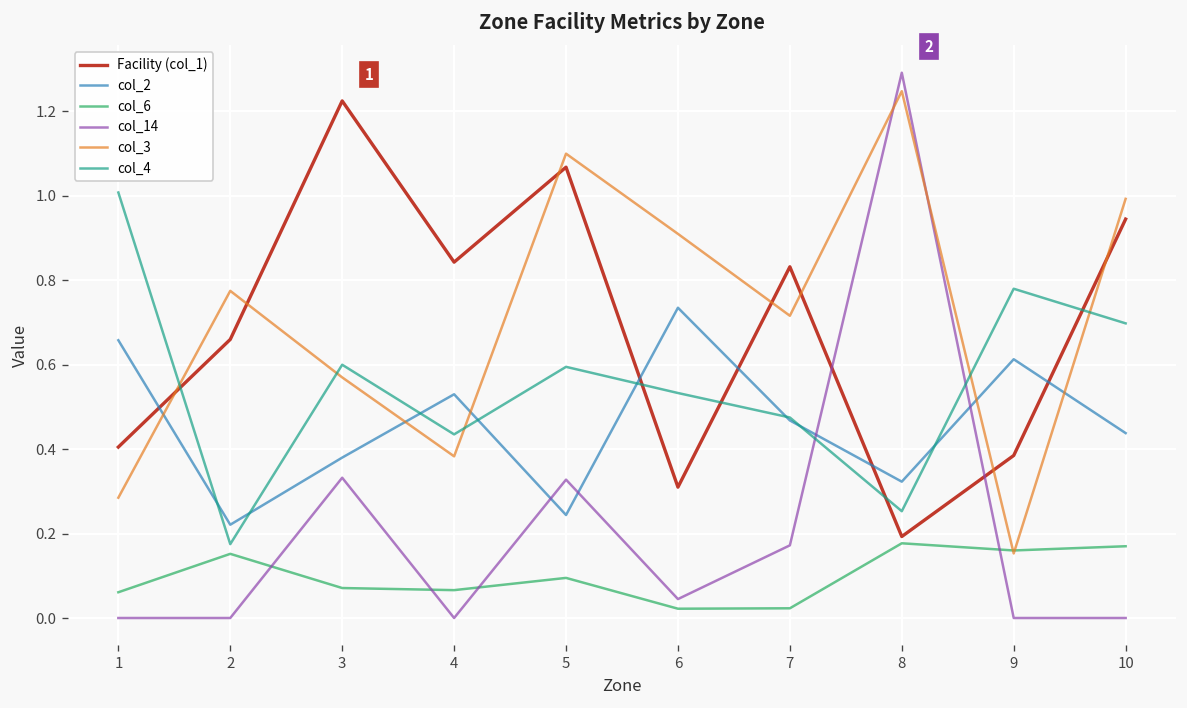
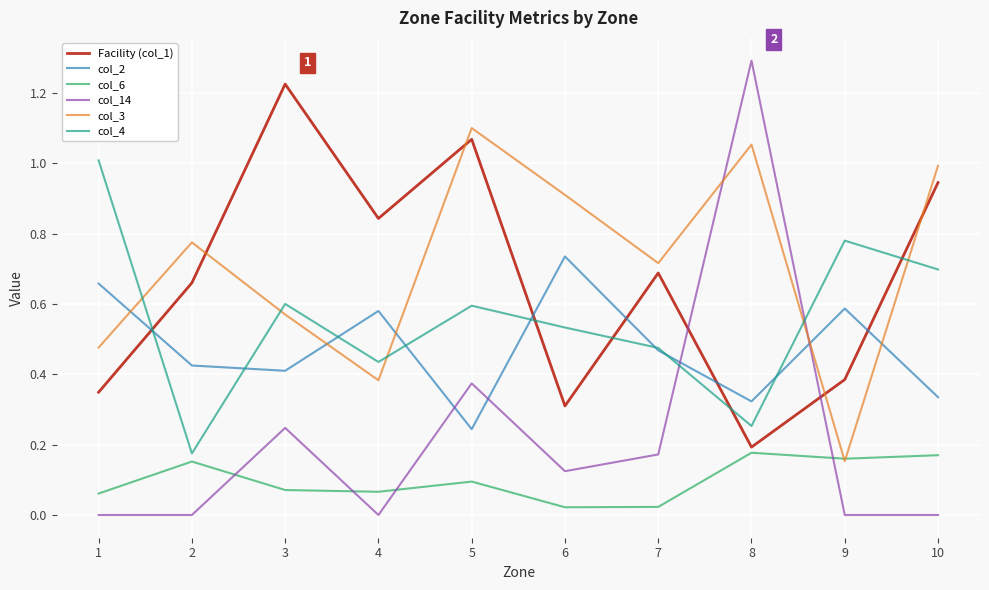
  {
    "Facility (col_1)": {
-     "1": 0.41,
+     "1": 0.35,
      "2": 0.66,
      "4": 0.84,
      "5": 1.07,
      "6": 0.31,
-     "7": 0.83,
+     "7": 0.69,
      "8": 0.19,
      "9": 0.39,
      "10": 0.95
    },
    "col_2": {
      "1": 0.66,
-     "2": 0.22,
-     "3": 0.38,
-     "4": 0.53,
+     "2": 0.43,
+     "3": 0.41,
+     "4": 0.58,
      "5": 0.24,
      "6": 0.74,
      "8": 0.32,
-     "9": 0.61,
-     "10": 0.44
+     "9": 0.59,
+     "10": 0.34
    },
    "col_14": {
      "1": 0.00,
      "2": 0.00,
-     "3": 0.33,
+     "3": 0.25,
      "4": 0.00,
-     "5": 0.33,
-     "6": 0.04,
+     "5": 0.37,
+     "6": 0.12,
      "7": 0.17,
      "9": 0.00,
      "10": 0.00
    },
    "col_3": {
-     "1": 0.29,
+     "1": 0.48,
      "2": 0.78,
      "3": 0.57,
      "4": 0.38,
      "5": 1.10,
      "6": 0.91,
      "7": 0.72,
-     "8": 1.25,
+     "8": 1.05,
      "10": 0.99
    }
  }
